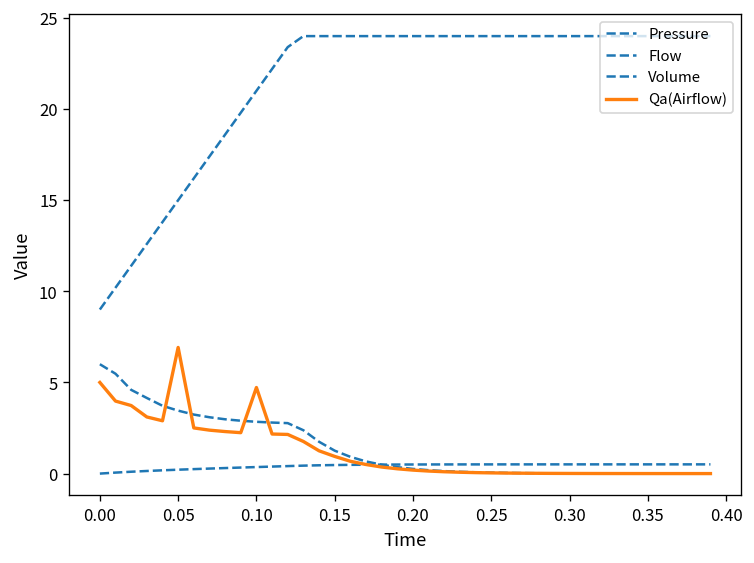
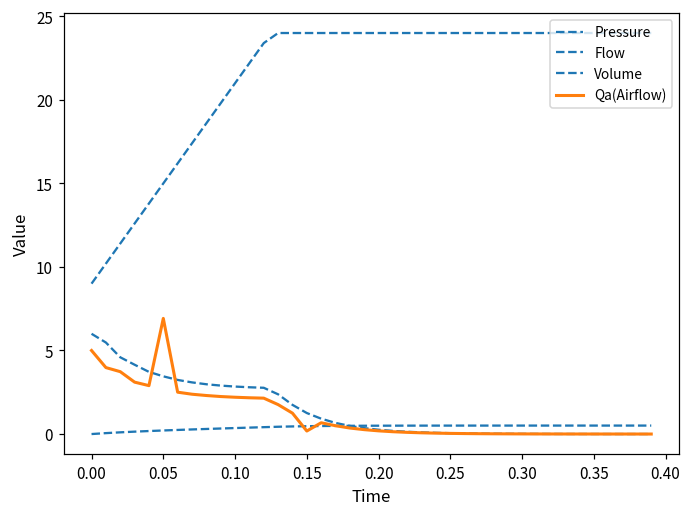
  {
    "Qa(Airflow)": {
      "0.00": 5.0,
      "0.05": 6.9,
-     "0.10": 4.7,
-     "0.15": 0.9
+     "0.10": 2.2,
+     "0.15": 0.2
    }
  }
